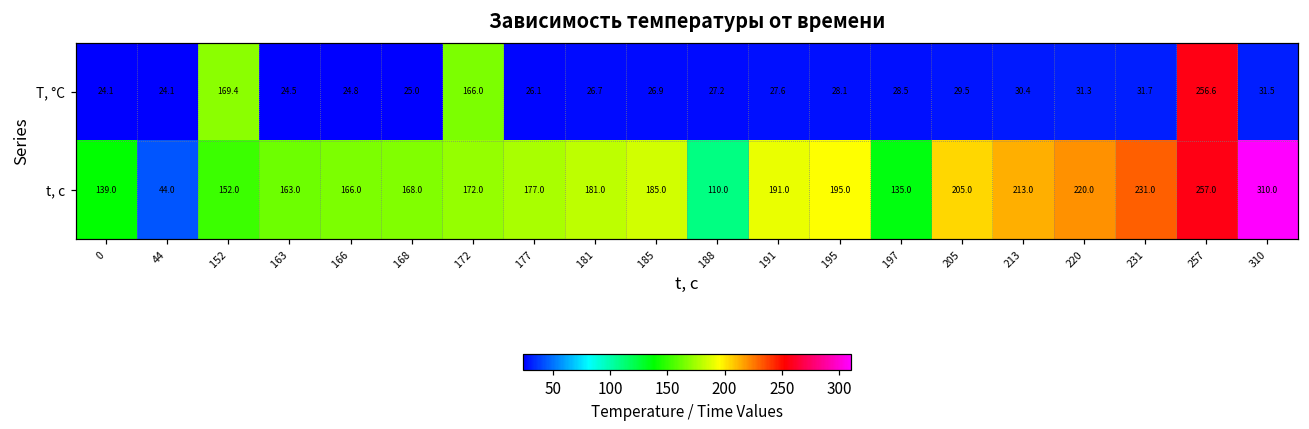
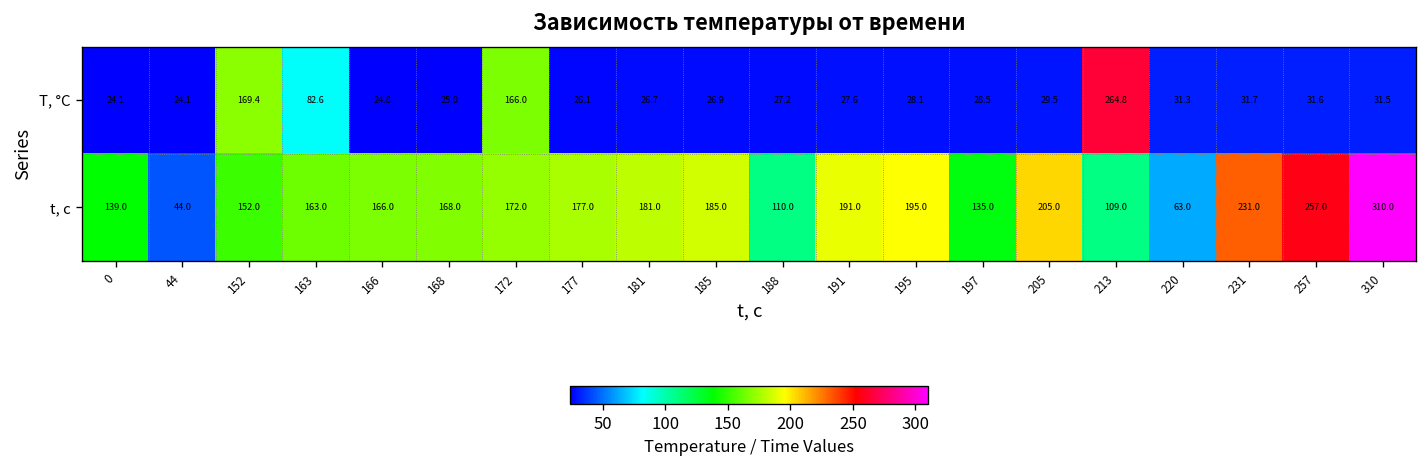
  {
    "T, °С": {
      "0": 24.1,
      "44": 24.1,
      "152": 169.4,
-     "163": 24.5,
+     "163": 82.6,
      "166": 24.8,
      "168": 25.0,
      "172": 166.0,
      "177": 26.1,
      "181": 26.7,
      "185": 26.9,
      "188": 27.2,
      "191": 27.6,
      "195": 28.1,
      "197": 28.5,
      "205": 29.5,
-     "213": 30.4,
+     "213": 264.8,
      "220": 31.3,
      "231": 31.7,
-     "257": 256.6,
+     "257": 31.6,
      "310": 31.5
    },
    "t, c": {
      "0": 139.0,
      "44": 44.0,
      "152": 152.0,
      "163": 163.0,
      "166": 166.0,
      "168": 168.0,
      "172": 172.0,
      "177": 177.0,
      "181": 181.0,
      "185": 185.0,
      "188": 110.0,
      "191": 191.0,
      "195": 195.0,
      "197": 135.0,
      "205": 205.0,
-     "213": 213.0,
-     "220": 220.0,
+     "213": 109.0,
+     "220": 63.0,
      "231": 231.0,
      "257": 257.0,
      "310": 310.0
    }
  }
